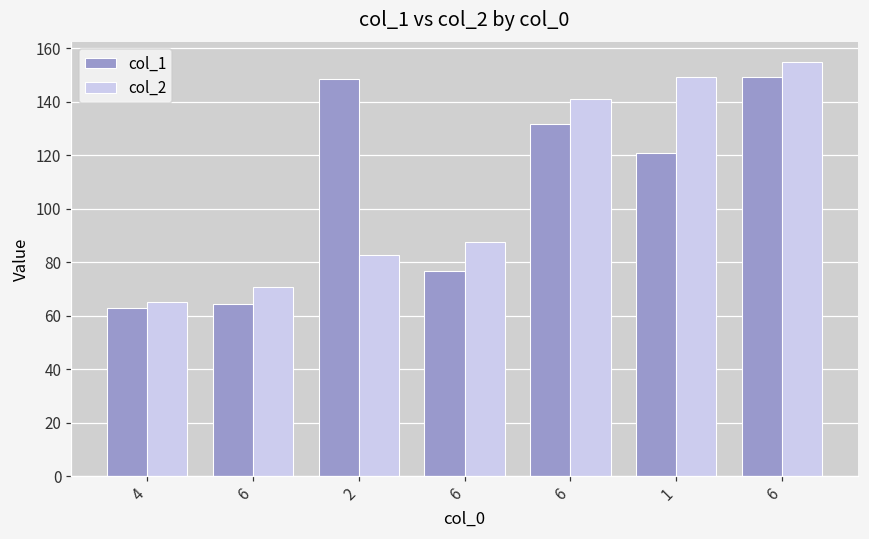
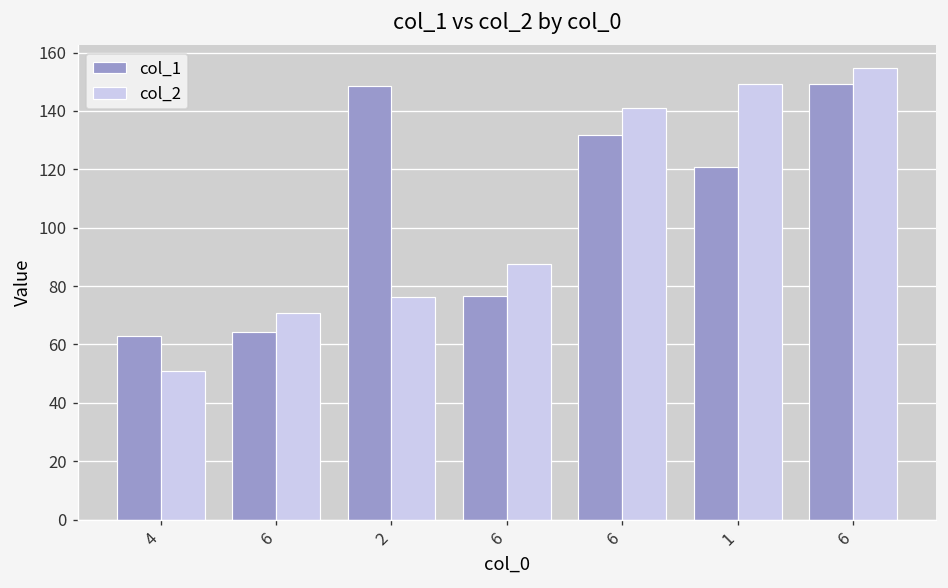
  {
    "col_1": {
      "4": 63,
      "2": 149,
      "1": 121
    },
    "col_2": {
-     "4": 65,
-     "2": 83,
+     "4": 51,
+     "2": 76,
      "1": 149
    }
  }
